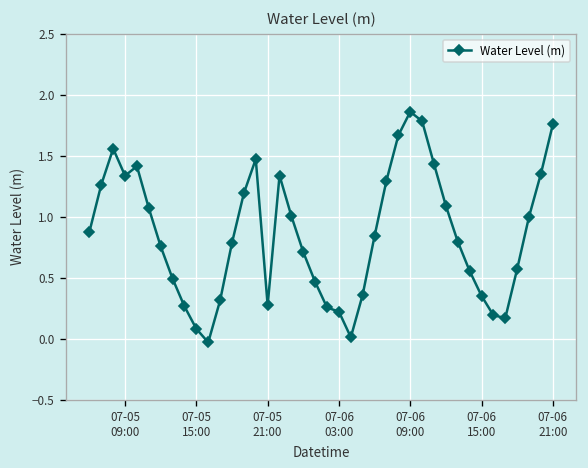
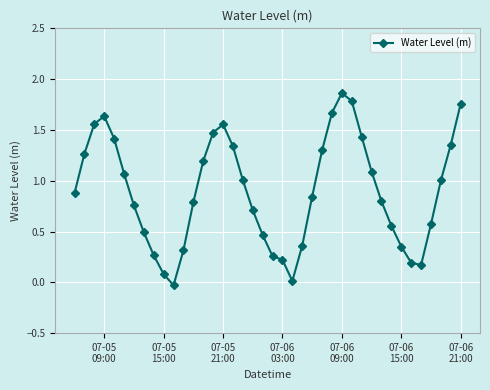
  {
-   "07-05 09:00": 1.34,
+   "07-05 09:00": 1.63,
    "07-05 15:00": 0.08,
-   "07-05 21:00": 0.28,
+   "07-05 21:00": 1.55,
    "07-06 03:00": 0.22,
    "07-06 09:00": 1.86,
    "07-06 15:00": 0.35,
    "07-06 21:00": 1.76
  }
